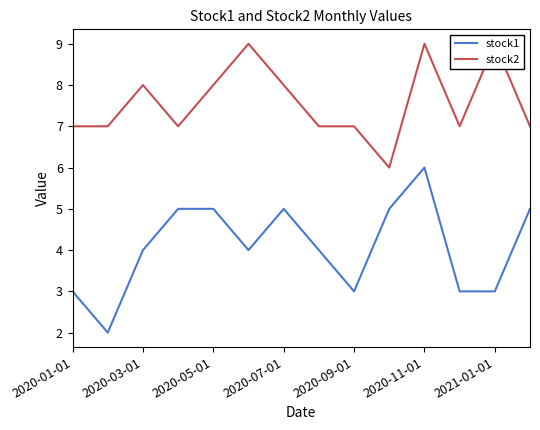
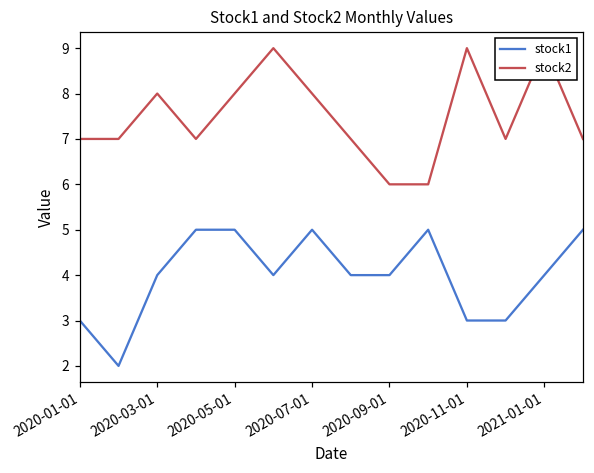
  {
    "stock1": {
      "2020-01-01": 3,
      "2020-03-01": 4,
      "2020-05-01": 5,
      "2020-07-01": 5,
-     "2020-09-01": 3,
-     "2020-11-01": 6,
-     "2021-01-01": 3
+     "2020-09-01": 4,
+     "2020-11-01": 3,
+     "2021-01-01": 4
    },
    "stock2": {
      "2020-01-01": 7,
      "2020-03-01": 8,
      "2020-05-01": 8,
      "2020-07-01": 8,
-     "2020-09-01": 7,
+     "2020-09-01": 6,
      "2020-11-01": 9
    }
  }
